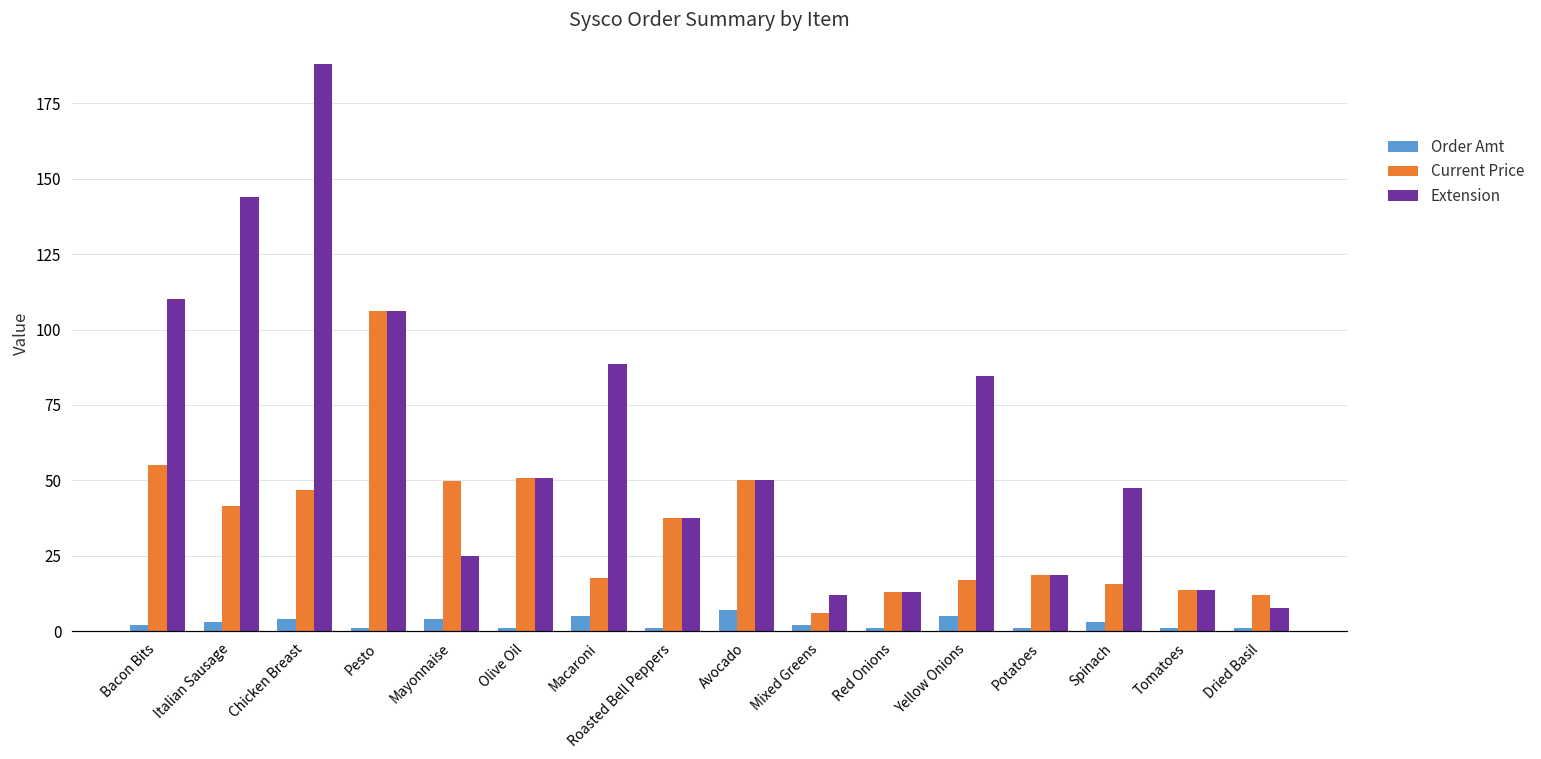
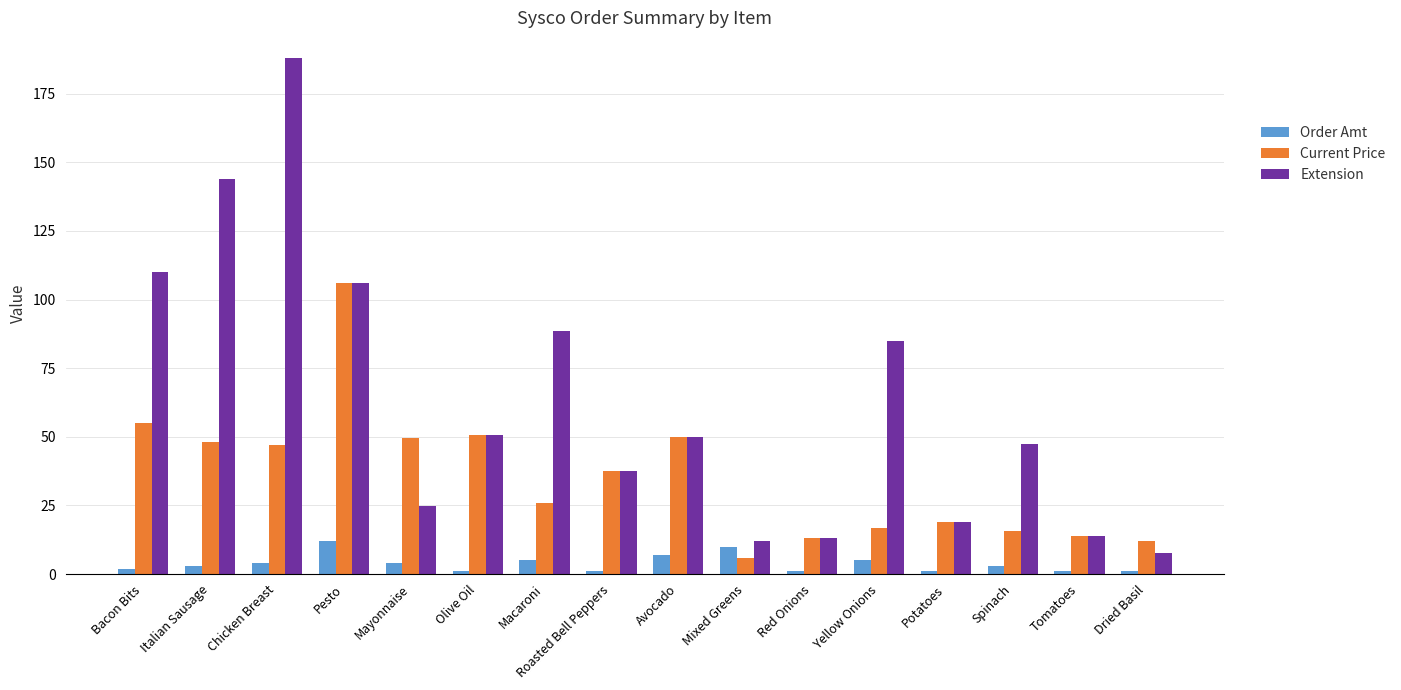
  {
    "Order Amt": {
      "Bacon Bits": 2,
      "Italian Sausage": 3,
      "Chicken Breast": 4,
-     "Pesto": 1,
+     "Pesto": 12,
      "Mayonnaise": 4,
      "Olive Oil": 1,
      "Macaroni": 5,
      "Roasted Bell Peppers": 1,
      "Avocado": 7,
-     "Mixed Greens": 2,
+     "Mixed Greens": 10,
      "Red Onions": 1,
      "Yellow Onions": 5,
      "Potatoes": 1,
      "Spinach": 3,
      "Tomatoes": 1,
      "Dried Basil": 1
    },
    "Current Price": {
      "Bacon Bits": 55,
-     "Italian Sausage": 41,
+     "Italian Sausage": 48,
      "Chicken Breast": 47,
      "Pesto": 106,
      "Mayonnaise": 50,
      "Olive Oil": 51,
-     "Macaroni": 18,
+     "Macaroni": 26,
      "Roasted Bell Peppers": 37,
      "Avocado": 50,
      "Mixed Greens": 6,
      "Red Onions": 13,
      "Yellow Onions": 17,
      "Potatoes": 19,
      "Spinach": 16,
      "Tomatoes": 14,
      "Dried Basil": 12
    },
    "Extension": {
      "Bacon Bits": 110,
      "Italian Sausage": 144,
      "Chicken Breast": 188,
      "Pesto": 106,
      "Mayonnaise": 25,
      "Olive Oil": 51,
      "Macaroni": 89,
      "Roasted Bell Peppers": 37,
      "Avocado": 50,
      "Mixed Greens": 12,
      "Red Onions": 13,
      "Yellow Onions": 85,
      "Potatoes": 19,
      "Spinach": 47,
      "Tomatoes": 14,
      "Dried Basil": 8
    }
  }
